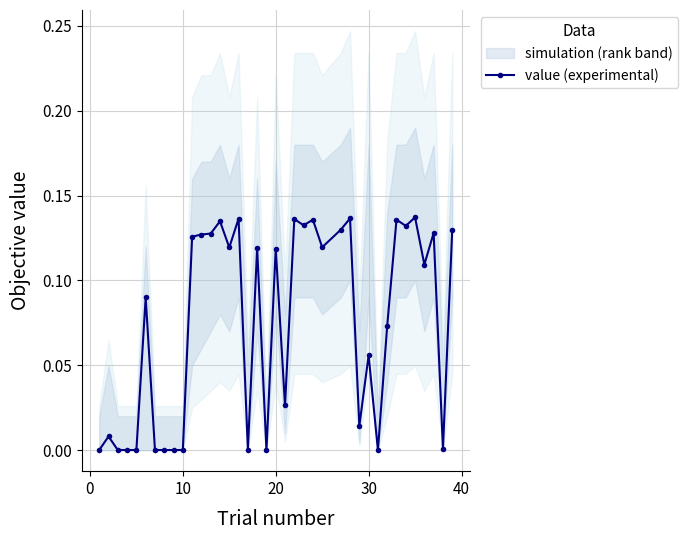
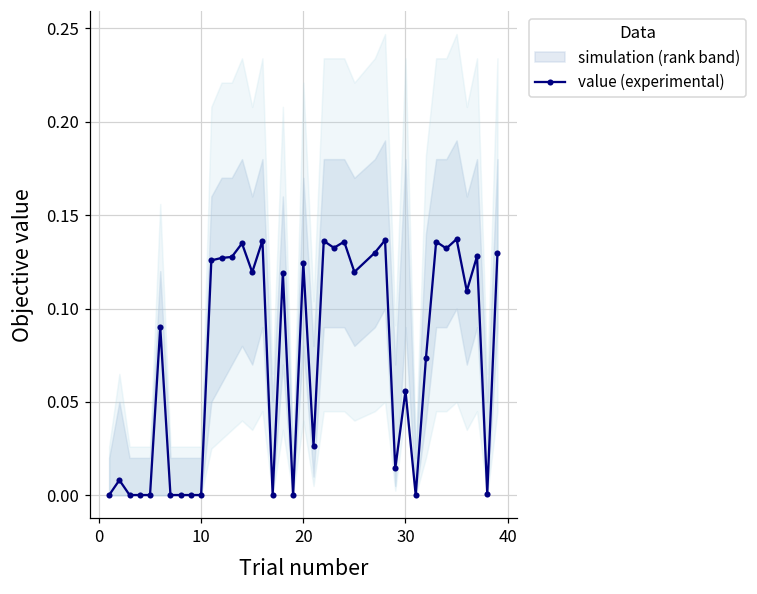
  {
    "value (experimental)": {
      "10": 0.000,
-     "20": 0.119,
+     "20": 0.124,
      "30": 0.056
    }
  }
